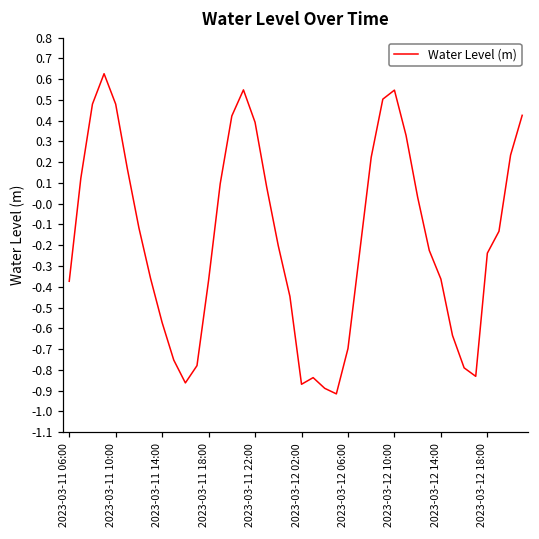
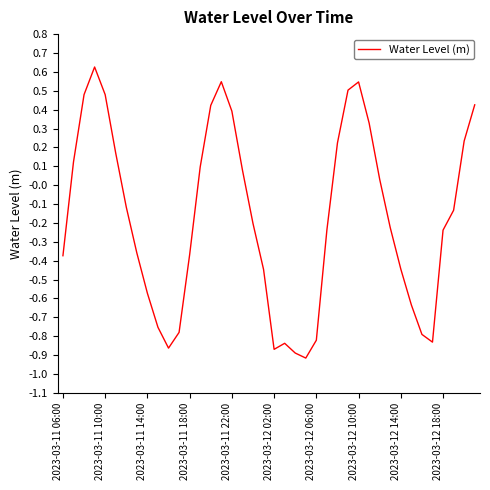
  {
    "2023-03-11 06:00": -0.37,
    "2023-03-11 10:00": 0.48,
    "2023-03-11 14:00": -0.57,
    "2023-03-11 18:00": -0.37,
    "2023-03-11 22:00": 0.39,
    "2023-03-12 02:00": -0.87,
-   "2023-03-12 06:00": -0.70,
+   "2023-03-12 06:00": -0.82,
    "2023-03-12 10:00": 0.55,
-   "2023-03-12 14:00": -0.36,
+   "2023-03-12 14:00": -0.44,
    "2023-03-12 18:00": -0.24
  }
